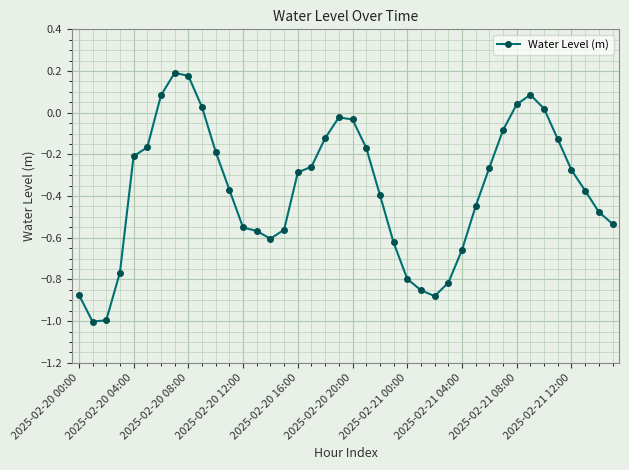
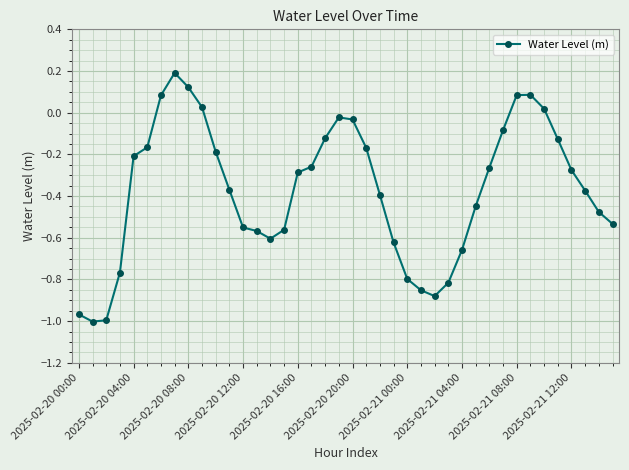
  {
-   "2025-02-20 00:00": -0.87,
+   "2025-02-20 00:00": -0.97,
    "2025-02-20 04:00": -0.21,
-   "2025-02-20 08:00": 0.18,
+   "2025-02-20 08:00": 0.12,
    "2025-02-20 12:00": -0.55,
    "2025-02-20 16:00": -0.29,
    "2025-02-20 20:00": -0.03,
    "2025-02-21 00:00": -0.80,
    "2025-02-21 04:00": -0.66,
-   "2025-02-21 08:00": 0.04,
+   "2025-02-21 08:00": 0.08,
    "2025-02-21 12:00": -0.28
  }
